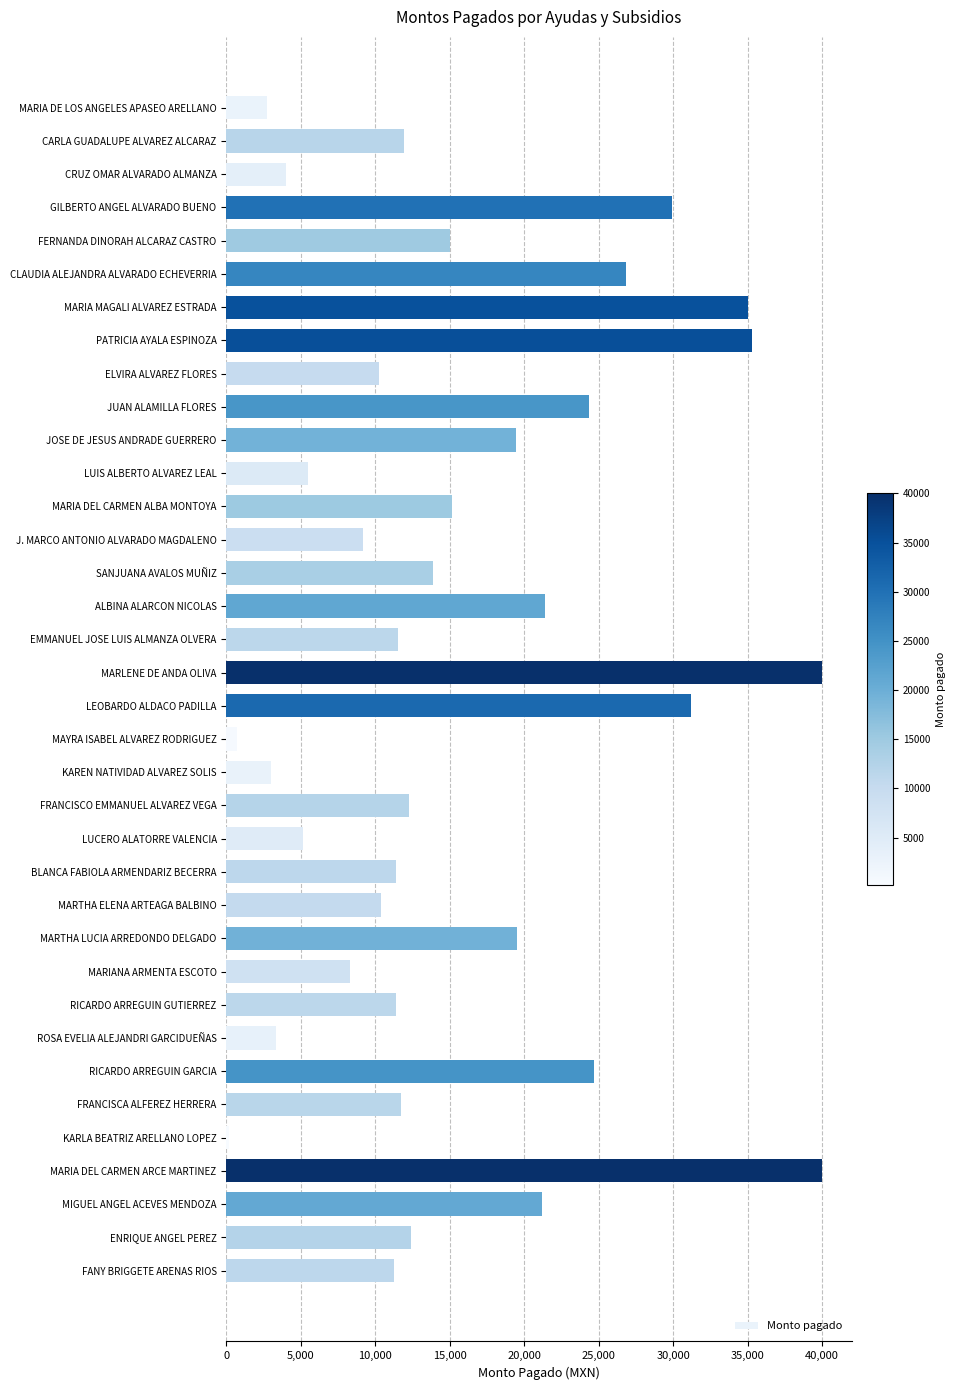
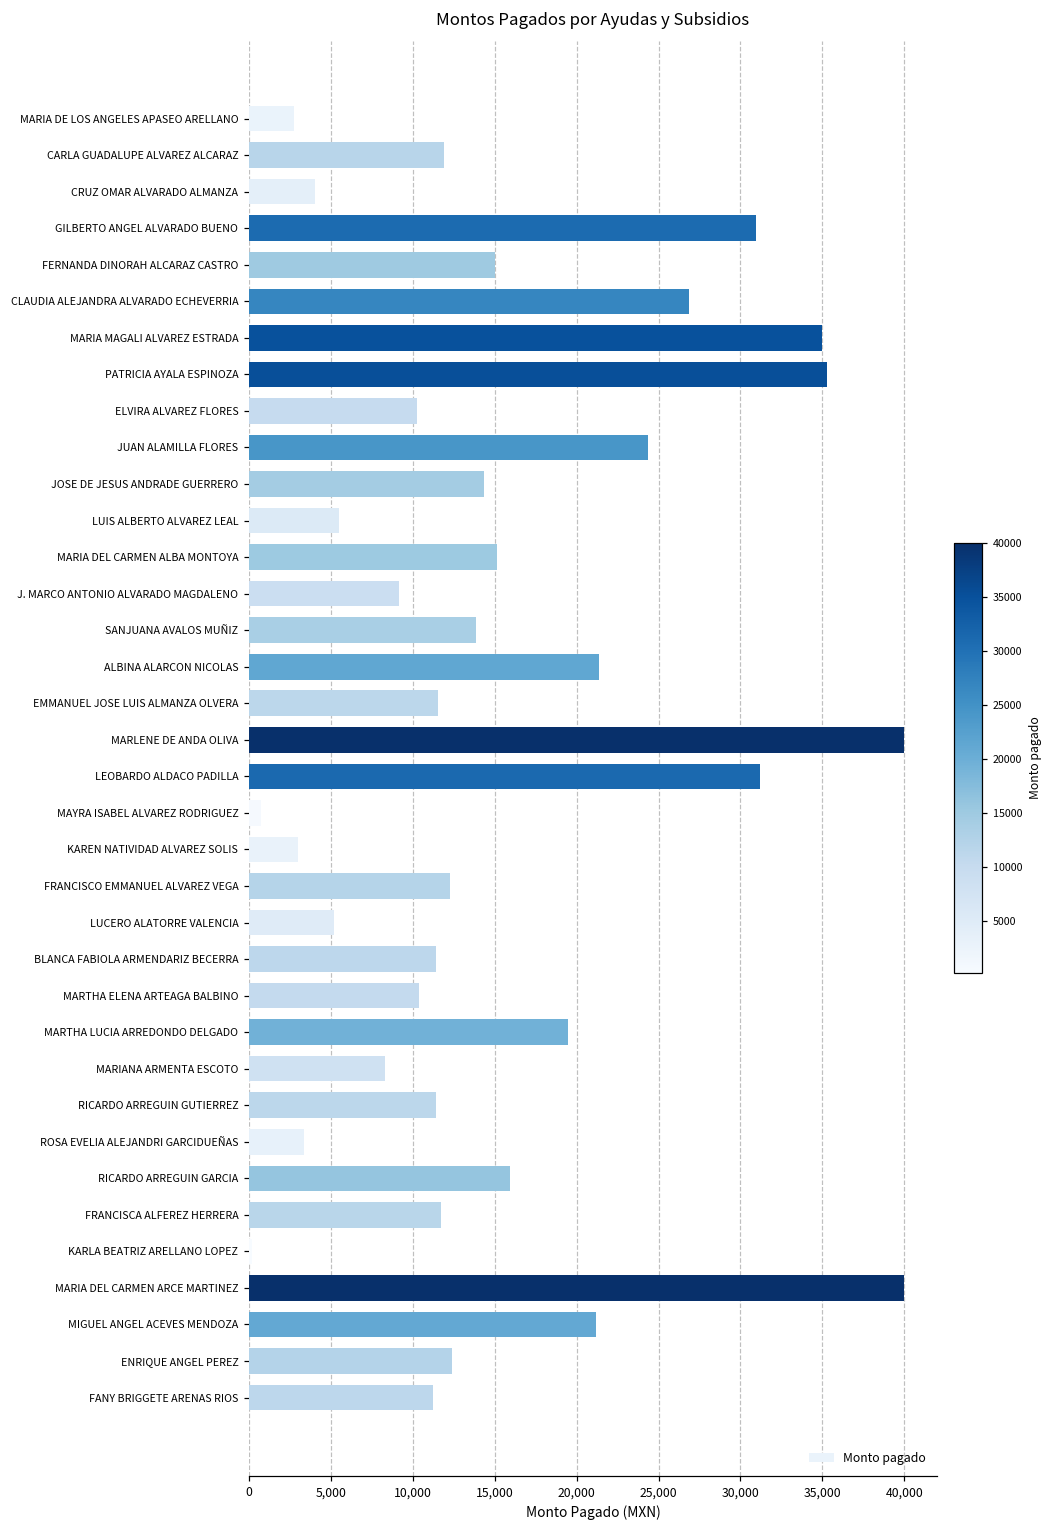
  {
    "MARIA DE LOS ANGELES APASEO ARELLANO": "2,800",
    "CARLA GUADALUPE ALVAREZ ALCARAZ": "11,900",
    "CRUZ OMAR ALVARADO ALMANZA": "4,000",
-   "GILBERTO ANGEL ALVARADO BUENO": "29,900",
+   "GILBERTO ANGEL ALVARADO BUENO": "30,900",
    "FERNANDA DINORAH ALCARAZ CASTRO": "15,000",
    "CLAUDIA ALEJANDRA ALVARADO ECHEVERRIA": "26,900",
    "MARIA MAGALI ALVAREZ ESTRADA": "35,000",
    "PATRICIA AYALA ESPINOZA": "35,300",
    "ELVIRA ALVAREZ FLORES": "10,200",
    "JUAN ALAMILLA FLORES": "24,300",
-   "JOSE DE JESUS ANDRADE GUERRERO": "19,500",
+   "JOSE DE JESUS ANDRADE GUERRERO": "14,400",
    "LUIS ALBERTO ALVAREZ LEAL": "5,500",
    "MARIA DEL CARMEN ALBA MONTOYA": "15,100",
    "J. MARCO ANTONIO ALVARADO MAGDALENO": "9,200",
    "SANJUANA AVALOS MUÑIZ": "13,900",
    "ALBINA ALARCON NICOLAS": "21,400",
    "EMMANUEL JOSE LUIS ALMANZA OLVERA": "11,500",
    "MARLENE DE ANDA OLIVA": "40,000",
    "LEOBARDO ALDACO PADILLA": "31,200",
    "MAYRA ISABEL ALVAREZ RODRIGUEZ": "700",
    "KAREN NATIVIDAD ALVAREZ SOLIS": "3,000",
    "FRANCISCO EMMANUEL ALVAREZ VEGA": "12,300",
    "LUCERO ALATORRE VALENCIA": "5,200",
    "BLANCA FABIOLA ARMENDARIZ BECERRA": "11,400",
    "MARTHA ELENA ARTEAGA BALBINO": "10,400",
    "MARTHA LUCIA ARREDONDO DELGADO": "19,500",
    "MARIANA ARMENTA ESCOTO": "8,300",
    "RICARDO ARREGUIN GUTIERREZ": "11,400",
    "ROSA EVELIA ALEJANDRI GARCIDUEÑAS": "3,400",
-   "RICARDO ARREGUIN GARCIA": "24,700",
+   "RICARDO ARREGUIN GARCIA": "15,900",
    "FRANCISCA ALFEREZ HERRERA": "11,800",
    "KARLA BEATRIZ ARELLANO LOPEZ": "200",
    "MARIA DEL CARMEN ARCE MARTINEZ": "40,000",
    "MIGUEL ANGEL ACEVES MENDOZA": "21,200",
    "ENRIQUE ANGEL PEREZ": "12,400",
    "FANY BRIGGETE ARENAS RIOS": "11,300"
  }
